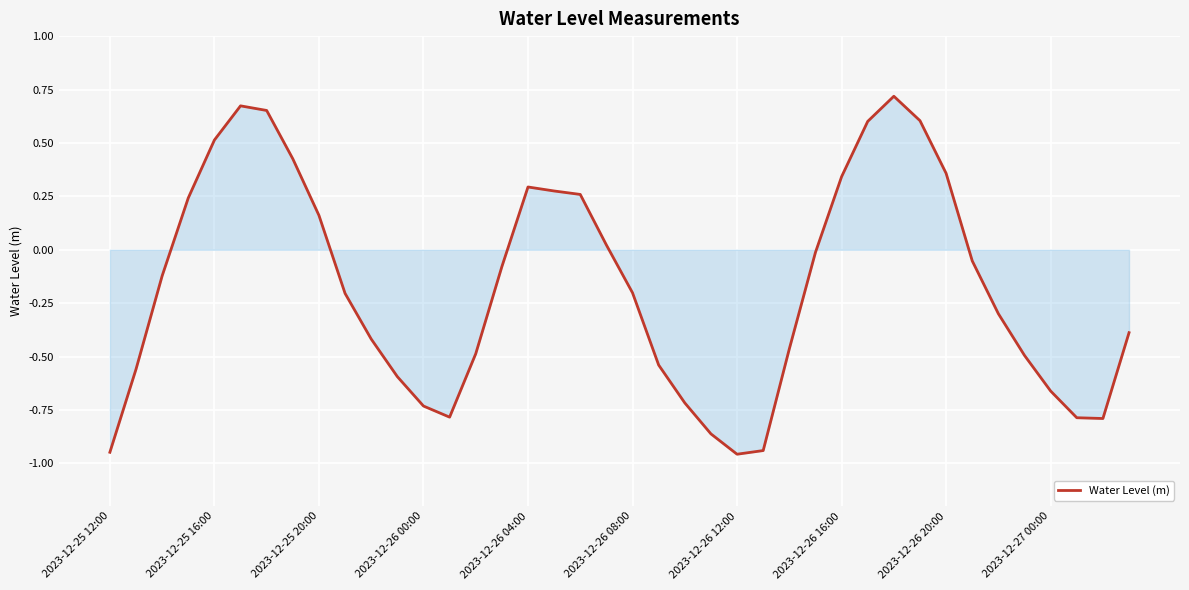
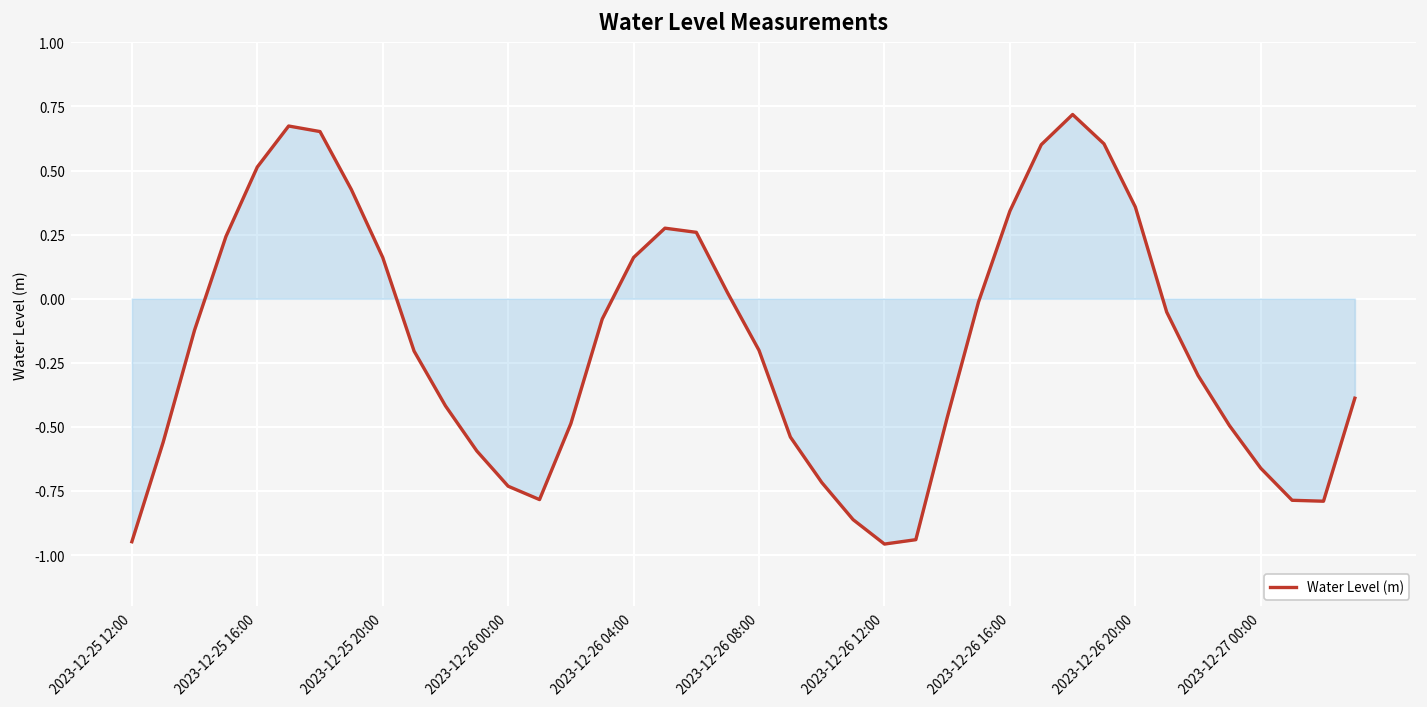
  {
    "Water Level (m)": {
      "2023-12-25 12:00": -0.95,
      "2023-12-26 00:00": -0.73,
-     "2023-12-26 04:00": 0.29,
+     "2023-12-26 04:00": 0.16,
      "2023-12-26 08:00": -0.20,
      "2023-12-26 12:00": -0.96,
      "2023-12-27 00:00": -0.66
    }
  }
